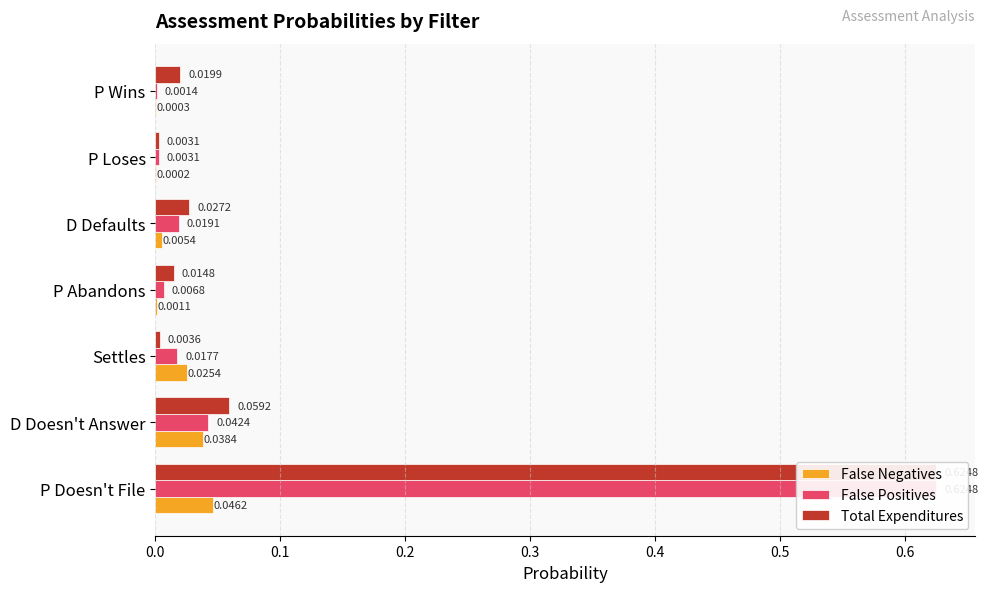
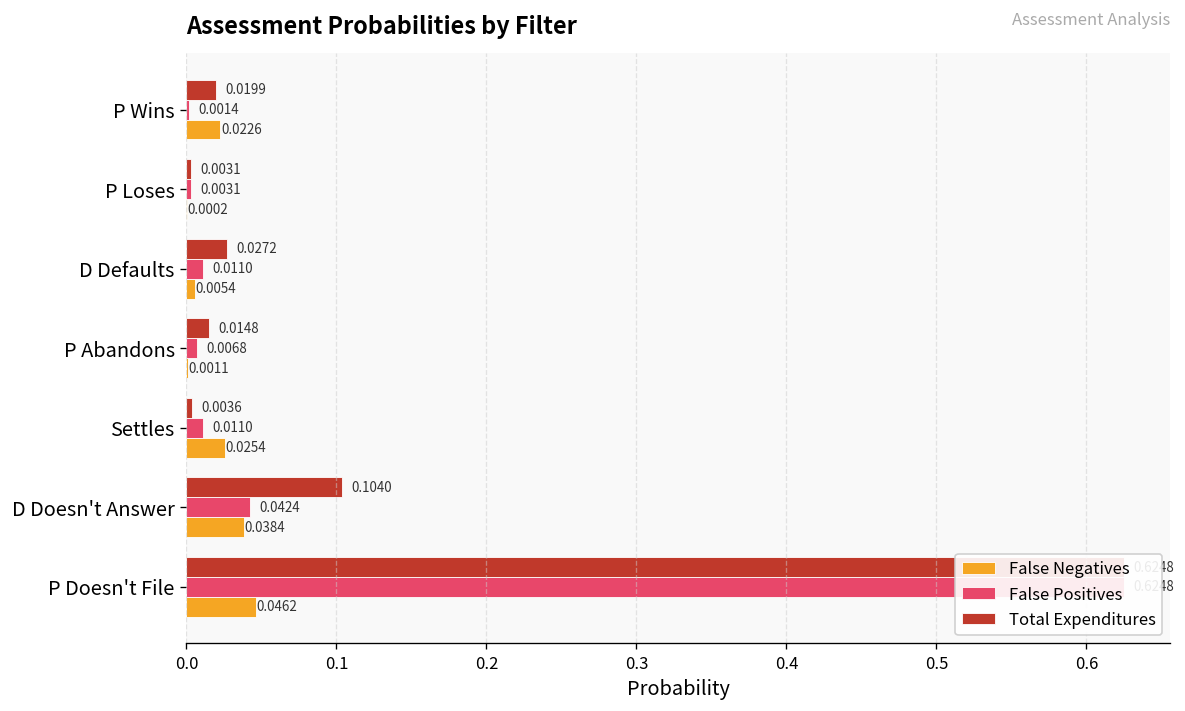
  {
    "False Negatives": {
-     "P Wins": 0.0003,
+     "P Wins": 0.0226,
      "P Loses": 0.0002,
      "D Defaults": 0.0054,
      "P Abandons": 0.0011,
      "Settles": 0.0254,
      "D Doesn't Answer": 0.0384,
      "P Doesn't File": 0.0462
    },
    "False Positives": {
      "P Wins": 0.0014,
      "P Loses": 0.0031,
-     "D Defaults": 0.0191,
+     "D Defaults": 0.0110,
      "P Abandons": 0.0068,
-     "Settles": 0.0177,
+     "Settles": 0.0110,
      "D Doesn't Answer": 0.0424
    },
    "Total Expenditures": {
      "P Wins": 0.0199,
      "P Loses": 0.0031,
      "D Defaults": 0.0272,
      "P Abandons": 0.0148,
      "Settles": 0.0036,
-     "D Doesn't Answer": 0.0592
+     "D Doesn't Answer": 0.1040
    }
  }
